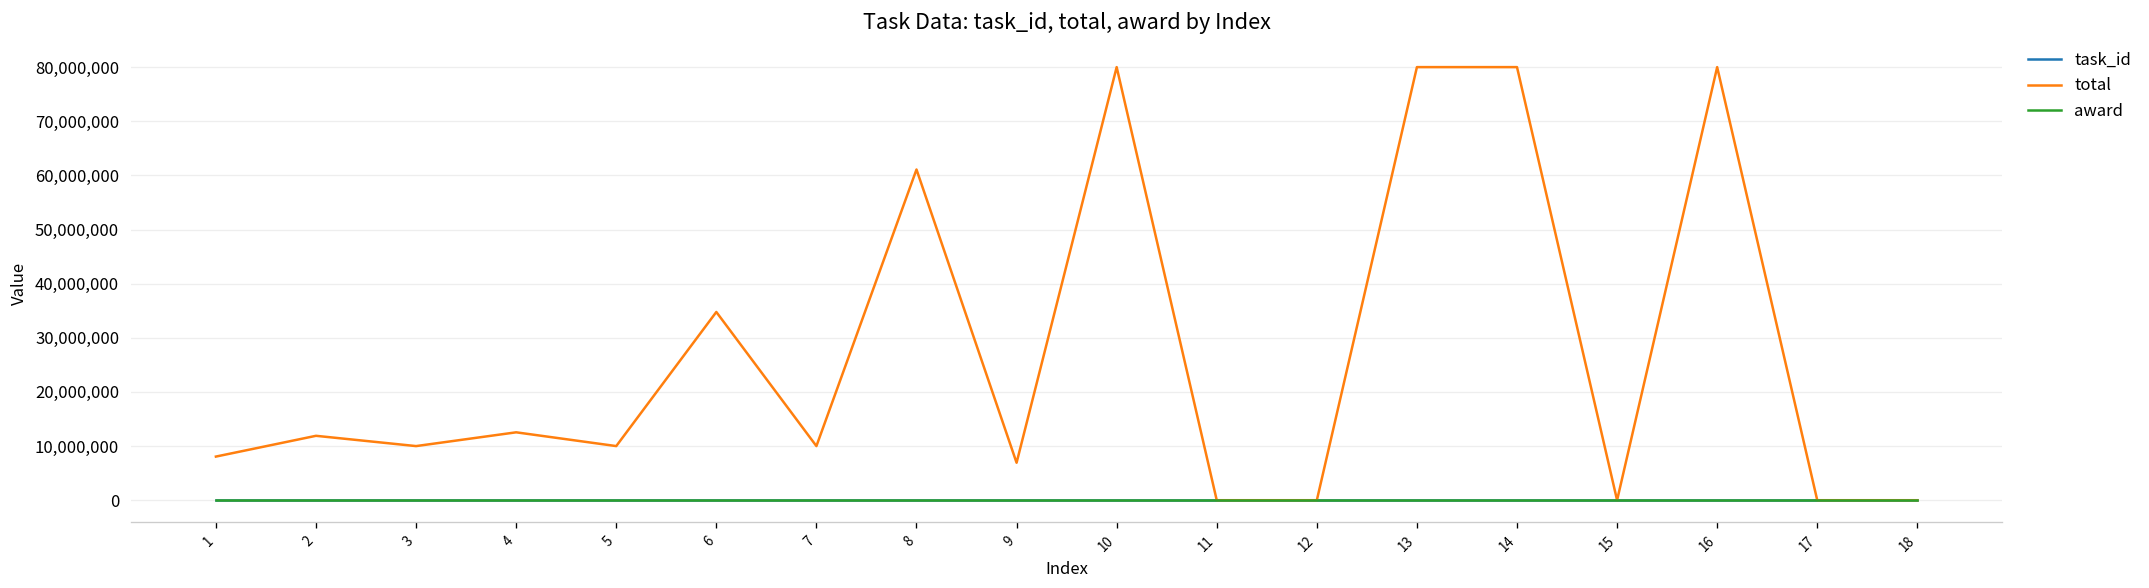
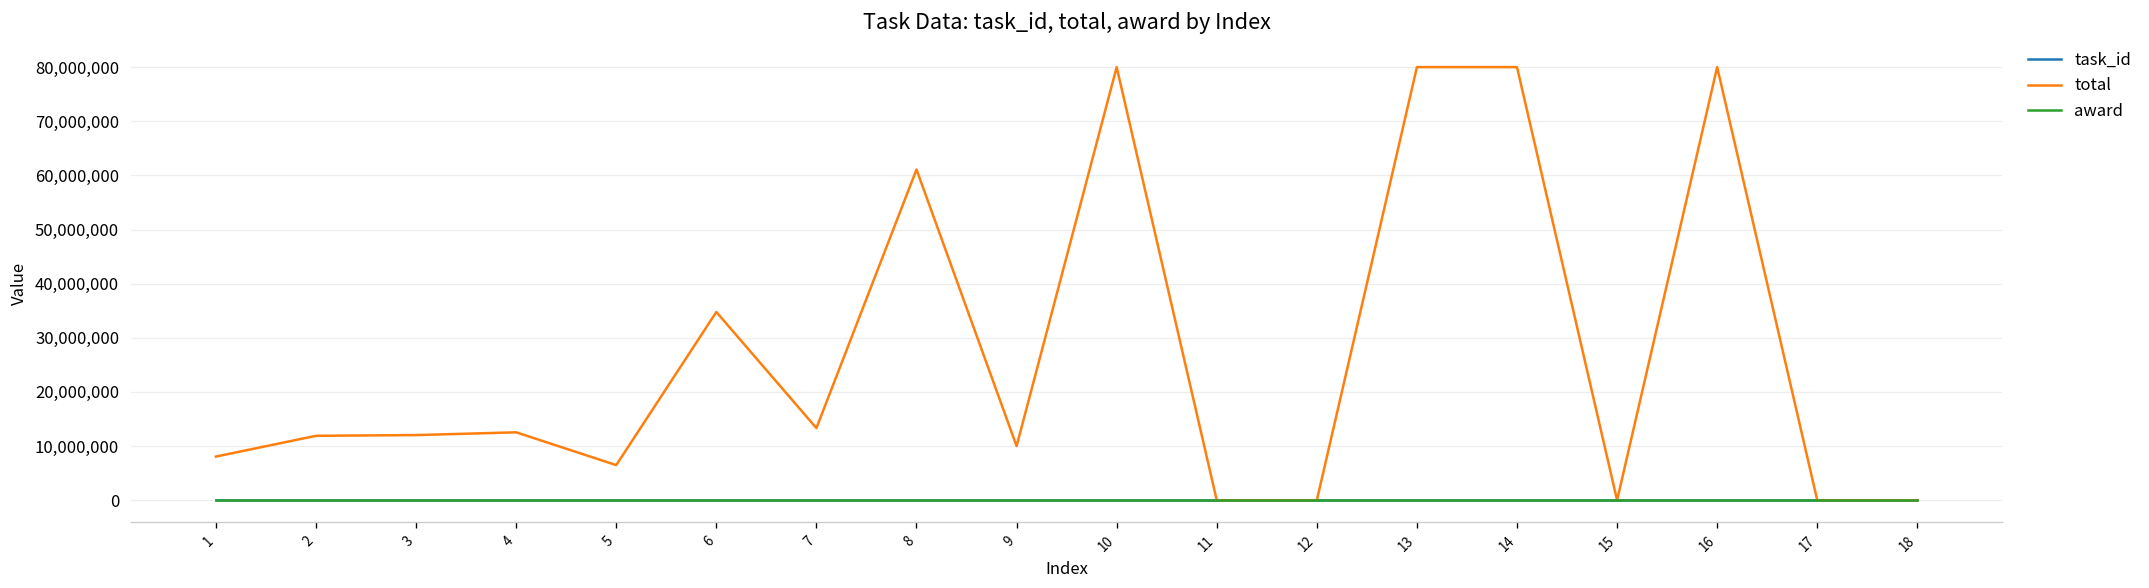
  {
    "award": {
      "1": "0",
      "2": "0",
      "3": "0",
      "4": "0",
      "5": "0",
      "6": "0",
      "7": "0",
      "8": "0",
      "9": "0",
      "10": "0",
      "13": "0",
      "14": "0",
      "16": "0"
    },
    "total": {
      "1": "8,000,000",
      "2": "12,000,000",
-     "3": "10,000,000",
+     "3": "12,000,000",
      "4": "13,000,000",
-     "5": "10,000,000",
+     "5": "6,000,000",
      "6": "35,000,000",
-     "7": "10,000,000",
+     "7": "13,000,000",
      "8": "61,000,000",
-     "9": "7,000,000",
+     "9": "10,000,000",
      "10": "80,000,000",
      "13": "80,000,000",
      "14": "80,000,000",
      "16": "80,000,000"
    }
  }
